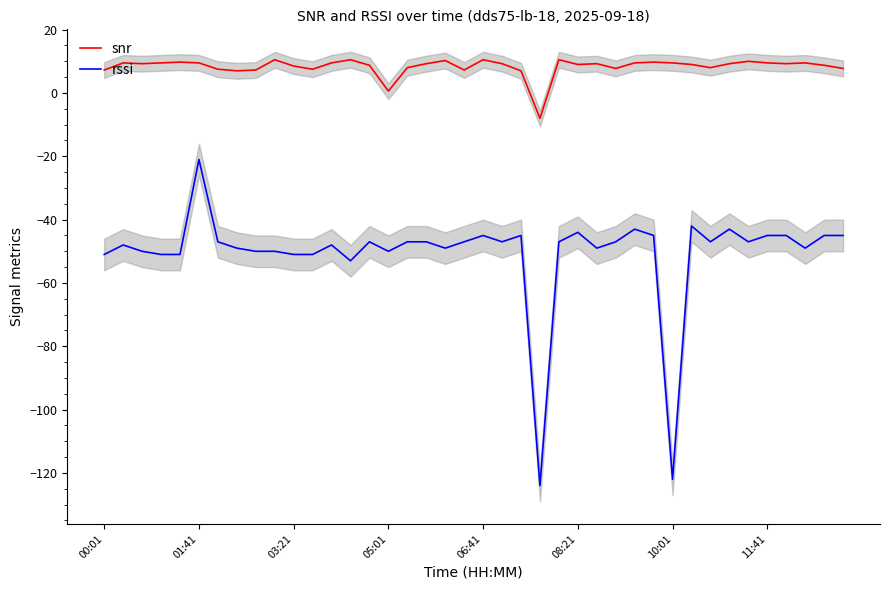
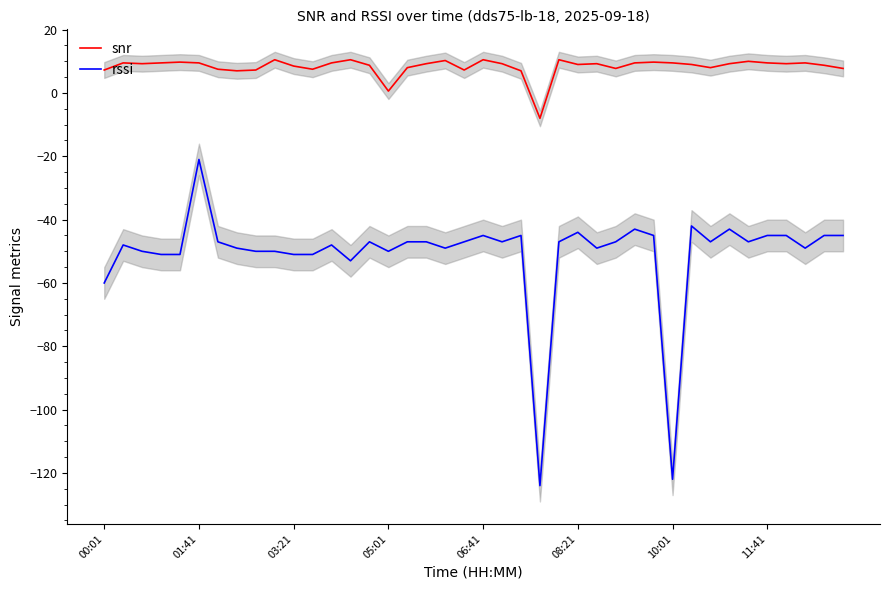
  {
    "snr": {
      "00:01": 7,
      "01:41": 10,
      "03:21": 9,
      "05:01": 1,
      "06:41": 11,
      "08:21": 9,
      "10:01": 10,
      "11:41": 10
    },
    "rssi": {
-     "00:01": -51,
+     "00:01": -60,
      "01:41": -21,
      "03:21": -51,
      "05:01": -50,
      "06:41": -45,
      "08:21": -44,
      "10:01": -122,
      "11:41": -45
    }
  }
